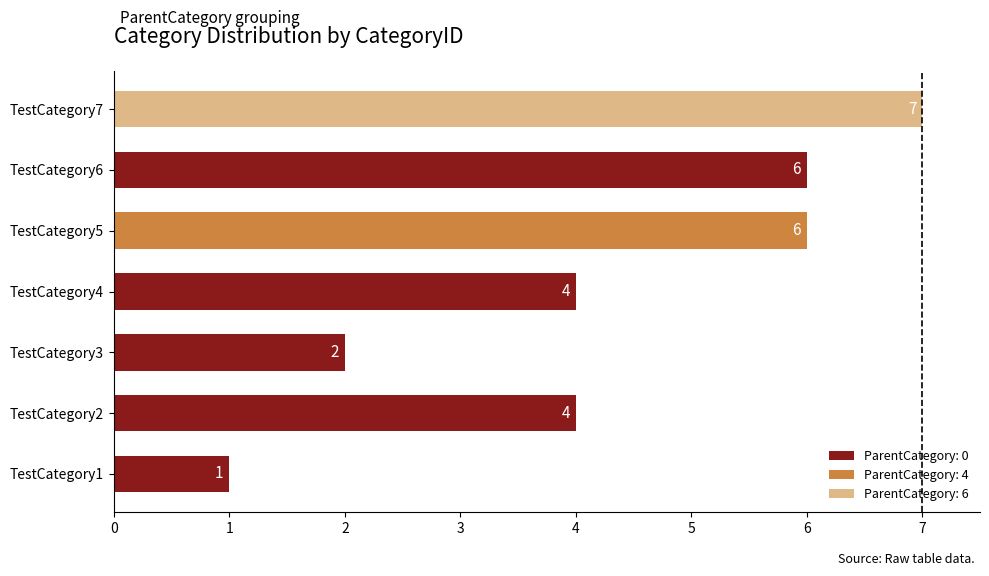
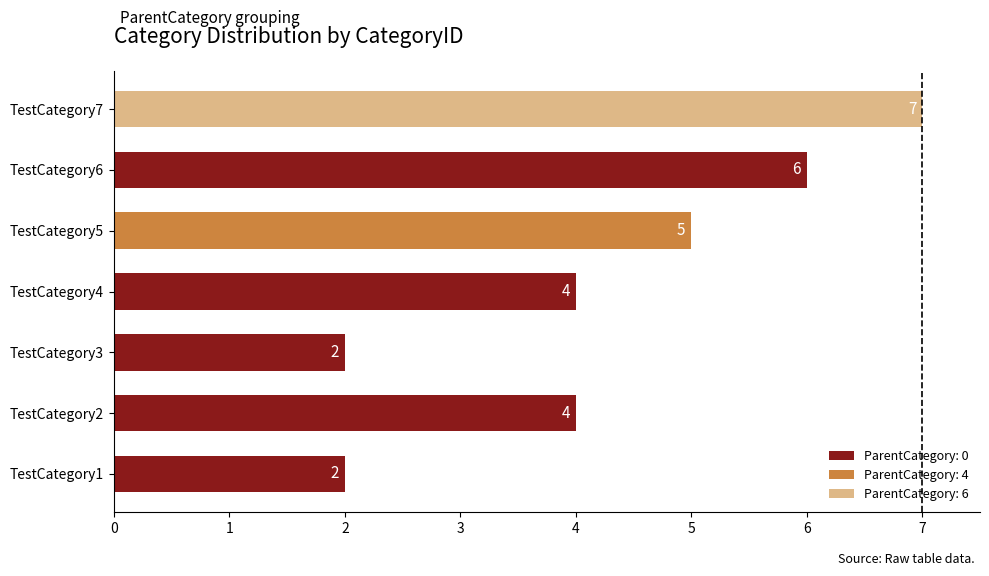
  {
    "TestCategory7": 7,
    "TestCategory6": 6,
-   "TestCategory5": 6,
+   "TestCategory5": 5,
    "TestCategory4": 4,
    "TestCategory3": 2,
    "TestCategory2": 4,
-   "TestCategory1": 1
+   "TestCategory1": 2
  }
